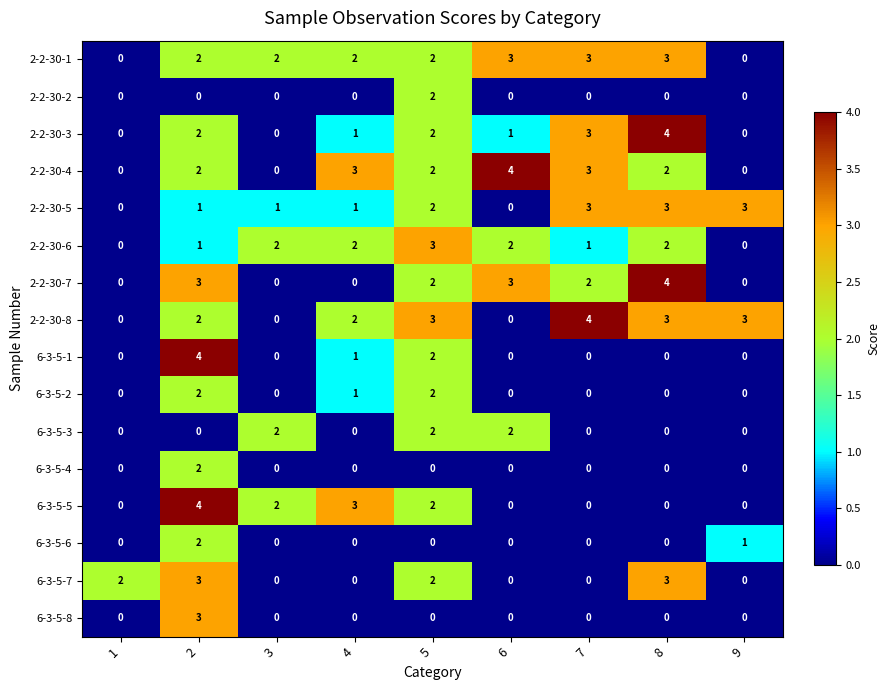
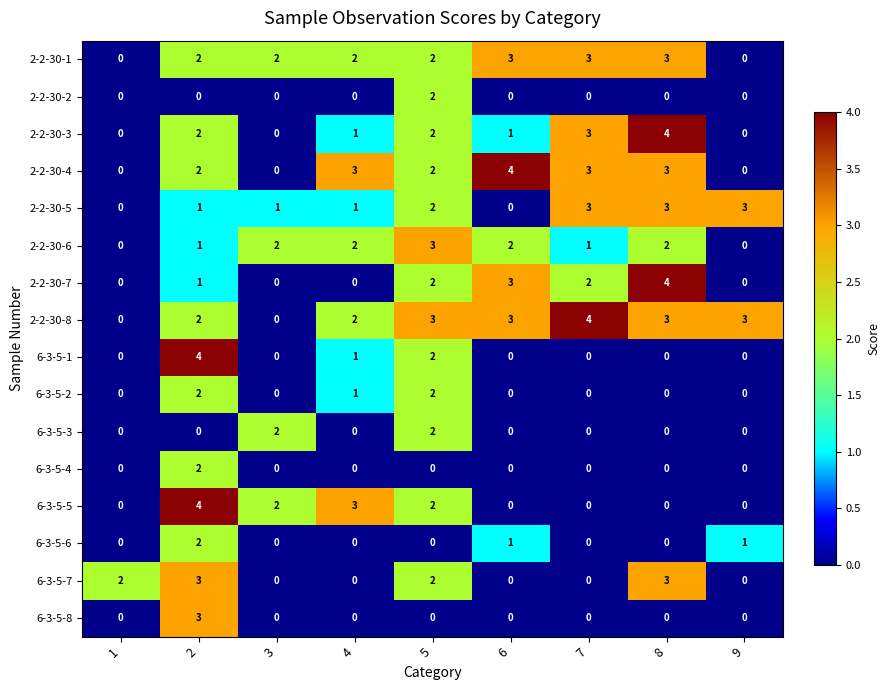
  {
    "2-2-30-1": {
      "1": 0,
      "2": 2,
      "3": 2,
      "4": 2,
      "5": 2,
      "6": 3,
      "7": 3,
      "8": 3,
      "9": 0
    },
    "2-2-30-2": {
      "1": 0,
      "2": 0,
      "3": 0,
      "4": 0,
      "5": 2,
      "6": 0,
      "7": 0,
      "8": 0,
      "9": 0
    },
    "2-2-30-3": {
      "1": 0,
      "2": 2,
      "3": 0,
      "4": 1,
      "5": 2,
      "6": 1,
      "7": 3,
      "8": 4,
      "9": 0
    },
    "2-2-30-4": {
      "1": 0,
      "2": 2,
      "3": 0,
      "4": 3,
      "5": 2,
      "6": 4,
      "7": 3,
-     "8": 2,
+     "8": 3,
      "9": 0
    },
    "2-2-30-5": {
      "1": 0,
      "2": 1,
      "3": 1,
      "4": 1,
      "5": 2,
      "6": 0,
      "7": 3,
      "8": 3,
      "9": 3
    },
    "2-2-30-6": {
      "1": 0,
      "2": 1,
      "3": 2,
      "4": 2,
      "5": 3,
      "6": 2,
      "7": 1,
      "8": 2,
      "9": 0
    },
    "2-2-30-7": {
      "1": 0,
-     "2": 3,
+     "2": 1,
      "3": 0,
      "4": 0,
      "5": 2,
      "6": 3,
      "7": 2,
      "8": 4,
      "9": 0
    },
    "2-2-30-8": {
      "1": 0,
      "2": 2,
      "3": 0,
      "4": 2,
      "5": 3,
-     "6": 0,
+     "6": 3,
      "7": 4,
      "8": 3,
      "9": 3
    },
    "6-3-5-1": {
      "1": 0,
      "2": 4,
      "3": 0,
      "4": 1,
      "5": 2,
      "6": 0,
      "7": 0,
      "8": 0,
      "9": 0
    },
    "6-3-5-2": {
      "1": 0,
      "2": 2,
      "3": 0,
      "4": 1,
      "5": 2,
      "6": 0,
      "7": 0,
      "8": 0,
      "9": 0
    },
    "6-3-5-3": {
      "1": 0,
      "2": 0,
      "3": 2,
      "4": 0,
      "5": 2,
-     "6": 2,
+     "6": 0,
      "7": 0,
      "8": 0,
      "9": 0
    },
    "6-3-5-4": {
      "1": 0,
      "2": 2,
      "3": 0,
      "4": 0,
      "5": 0,
      "6": 0,
      "7": 0,
      "8": 0,
      "9": 0
    },
    "6-3-5-5": {
      "1": 0,
      "2": 4,
      "3": 2,
      "4": 3,
      "5": 2,
      "6": 0,
      "7": 0,
      "8": 0,
      "9": 0
    },
    "6-3-5-6": {
      "1": 0,
      "2": 2,
      "3": 0,
      "4": 0,
      "5": 0,
-     "6": 0,
+     "6": 1,
      "7": 0,
      "8": 0,
      "9": 1
    },
    "6-3-5-7": {
      "1": 2,
      "2": 3,
      "3": 0,
      "4": 0,
      "5": 2,
      "6": 0,
      "7": 0,
      "8": 3,
      "9": 0
    },
    "6-3-5-8": {
      "1": 0,
      "2": 3,
      "3": 0,
      "4": 0,
      "5": 0,
      "6": 0,
      "7": 0,
      "8": 0,
      "9": 0
    }
  }
